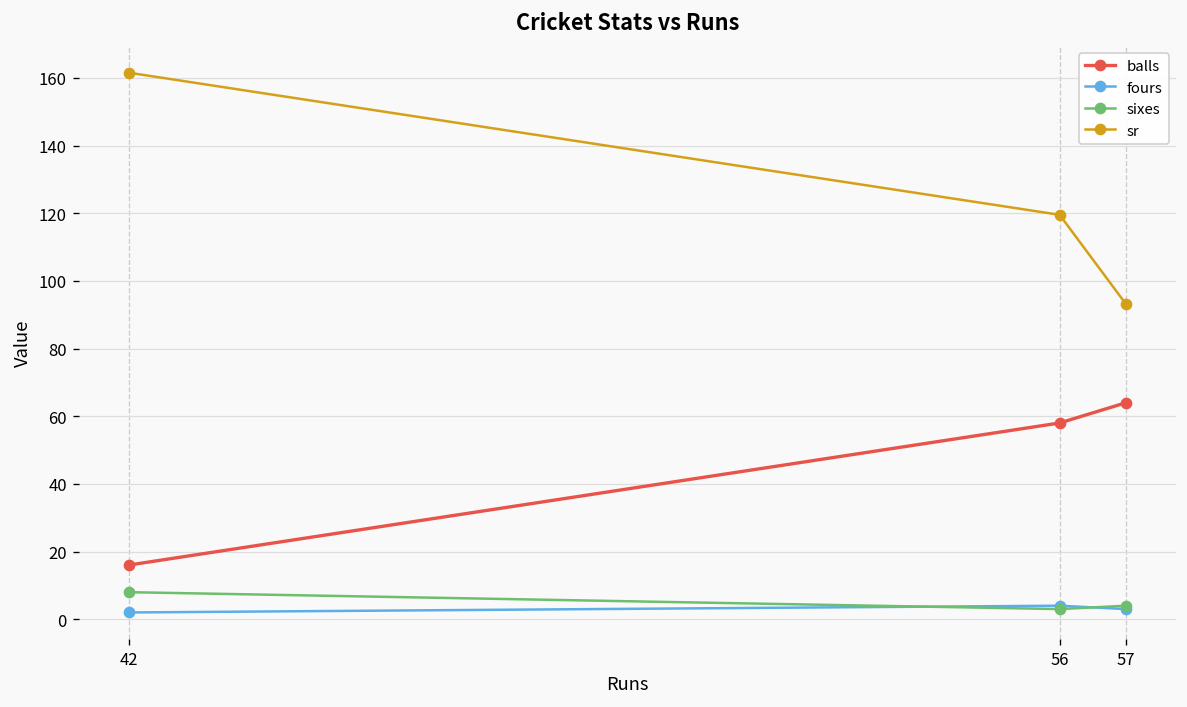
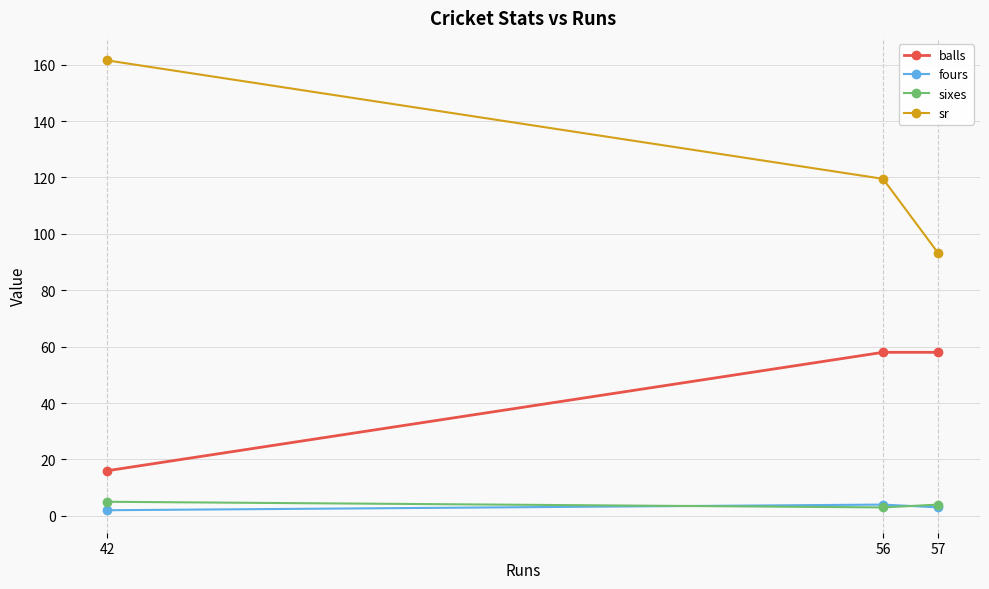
  {
    "balls": {
      "42": 16,
      "56": 58,
-     "57": 64
+     "57": 58
    },
    "fours": {
      "42": 2,
      "56": 4,
      "57": 3
    },
    "sixes": {
-     "42": 8,
+     "42": 5,
      "56": 3,
      "57": 4
    },
    "sr": {
      "42": 162,
      "56": 120,
      "57": 93
    }
  }
